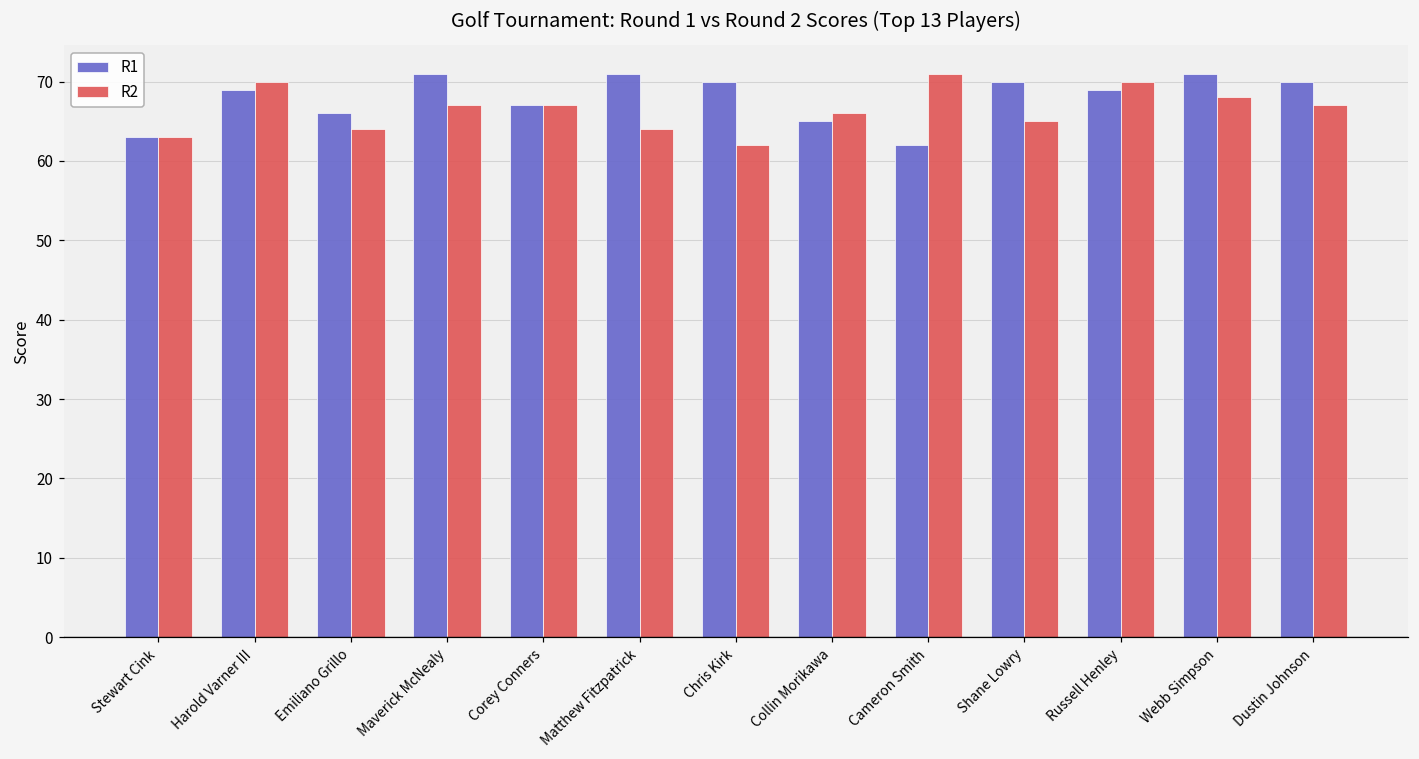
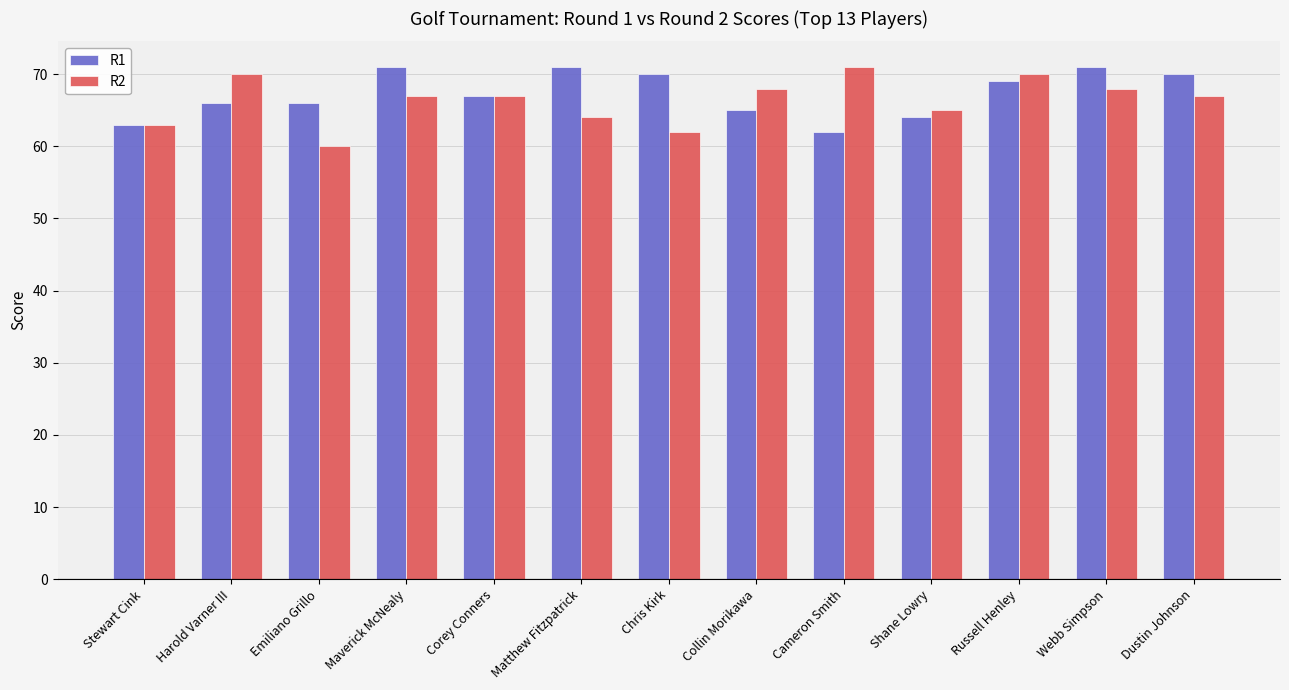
  {
    "R1": {
      "Stewart Cink": 63,
-     "Harold Varner III": 69,
+     "Harold Varner III": 66,
      "Emiliano Grillo": 66,
      "Maverick McNealy": 71,
      "Corey Conners": 67,
      "Matthew Fitzpatrick": 71,
      "Chris Kirk": 70,
      "Collin Morikawa": 65,
      "Cameron Smith": 62,
-     "Shane Lowry": 70,
+     "Shane Lowry": 64,
      "Russell Henley": 69,
      "Webb Simpson": 71,
      "Dustin Johnson": 70
    },
    "R2": {
      "Stewart Cink": 63,
      "Harold Varner III": 70,
-     "Emiliano Grillo": 64,
+     "Emiliano Grillo": 60,
      "Maverick McNealy": 67,
      "Corey Conners": 67,
      "Matthew Fitzpatrick": 64,
      "Chris Kirk": 62,
-     "Collin Morikawa": 66,
+     "Collin Morikawa": 68,
      "Cameron Smith": 71,
      "Shane Lowry": 65,
      "Russell Henley": 70,
      "Webb Simpson": 68,
      "Dustin Johnson": 67
    }
  }
